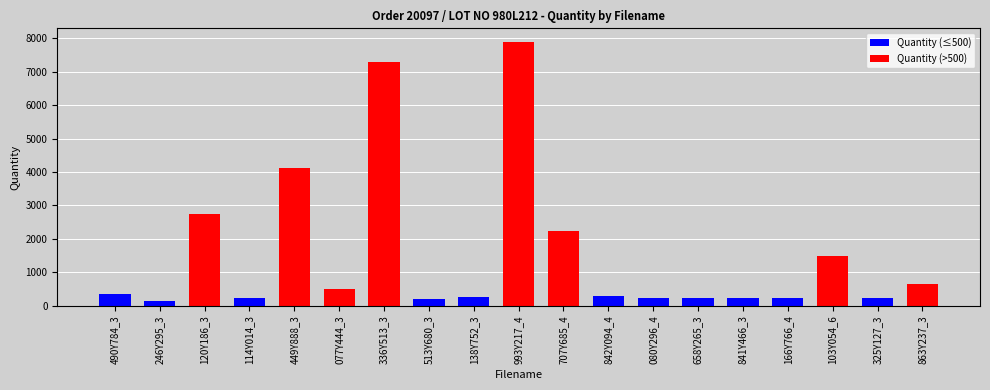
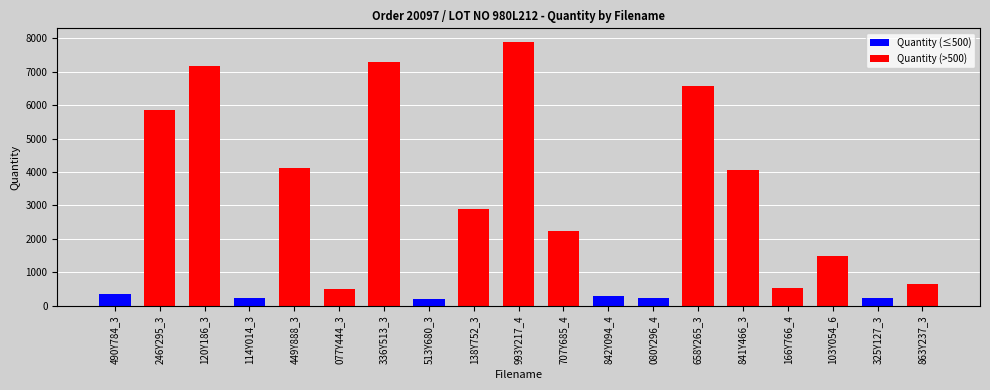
  {
    "490Y784_3": 300,
-   "246Y295_3": 100,
-   "120Y186_3": 2700,
+   "246Y295_3": 5900,
+   "120Y186_3": 7200,
    "114Y014_3": 200,
    "449Y888_3": 4100,
    "077Y444_3": 500,
    "336Y513_3": 7300,
    "513Y680_3": 200,
-   "138Y752_3": 300,
+   "138Y752_3": 2900,
    "993Y217_4": 7900,
    "707Y685_4": 2200,
    "842Y094_4": 300,
    "080Y296_4": 200,
-   "658Y265_3": 200,
-   "841Y466_3": 200,
-   "166Y766_4": 200,
+   "658Y265_3": 6600,
+   "841Y466_3": 4000,
+   "166Y766_4": 500,
    "103Y054_6": 1500,
    "325Y127_3": 200,
    "863Y237_3": 700
  }
